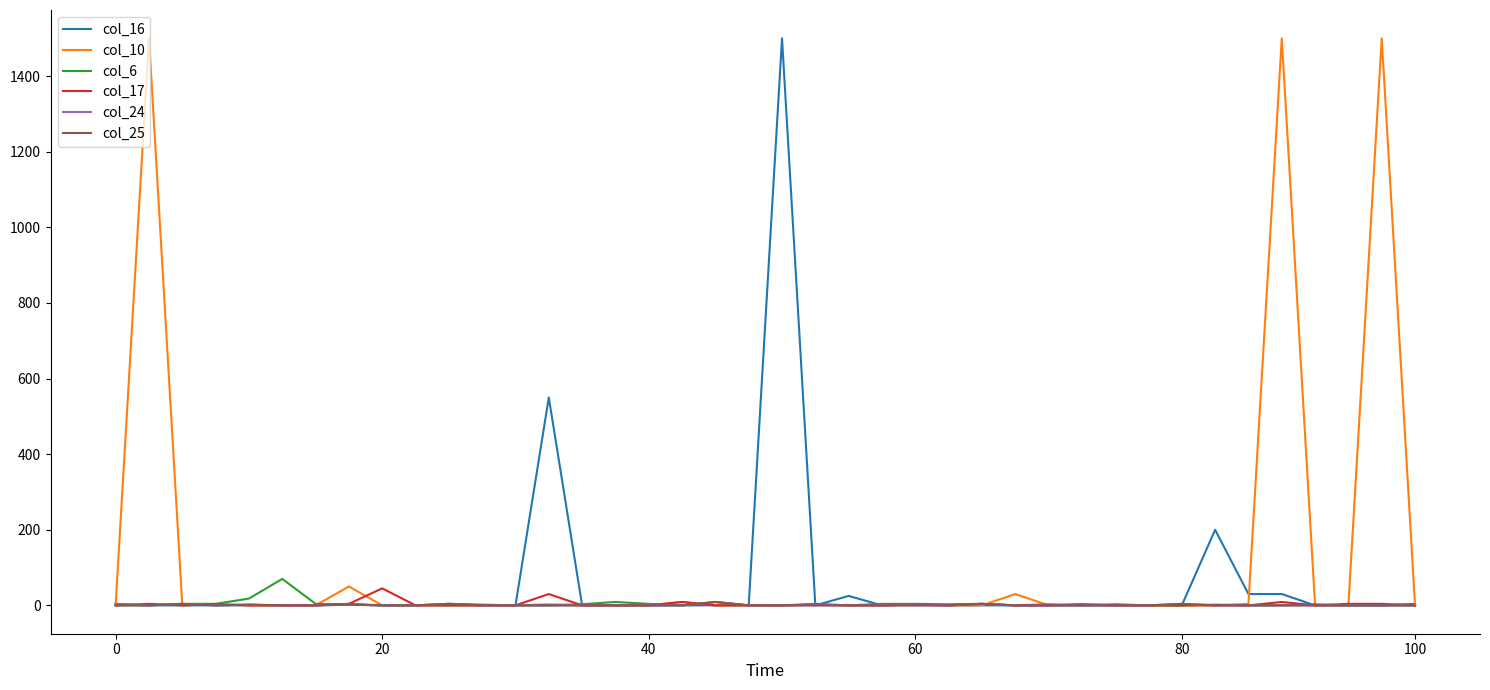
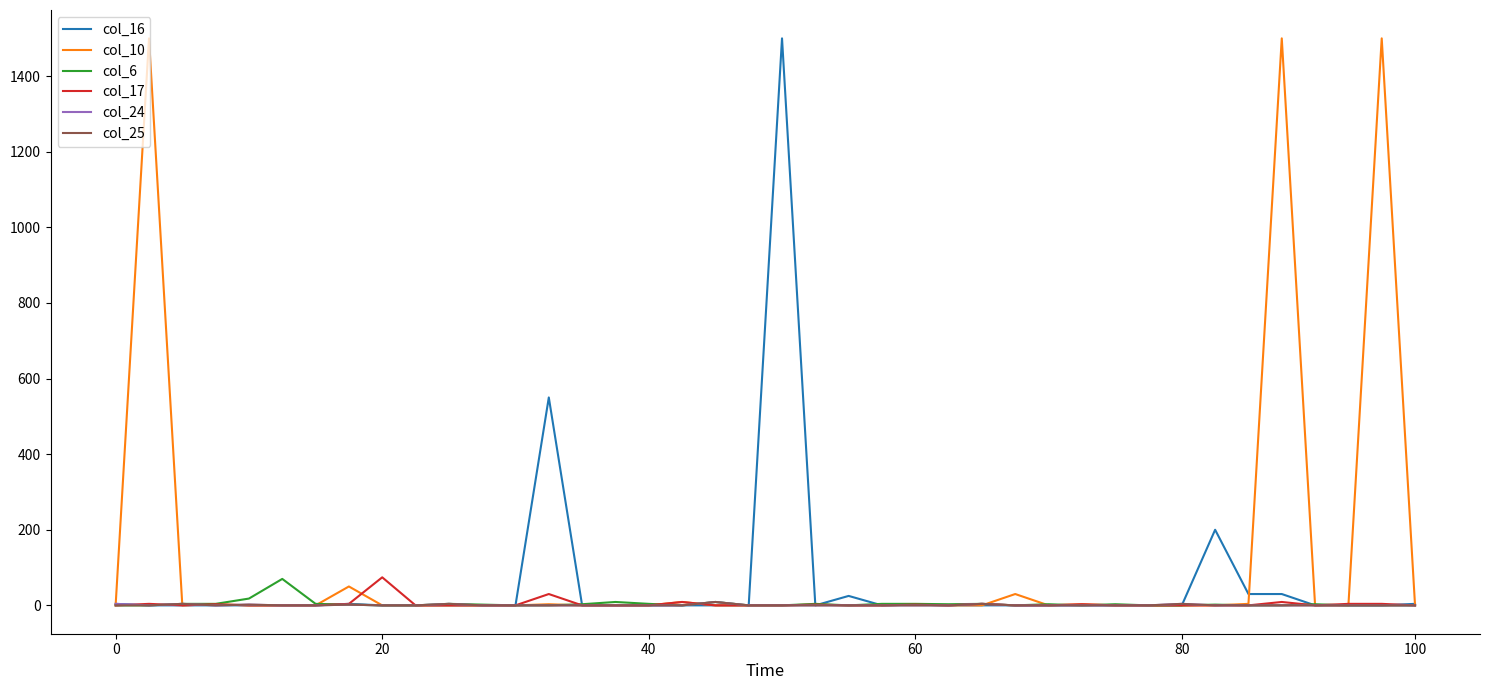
  {
    "col_17": {
-     "20": 50
+     "20": 70
    }
  }
